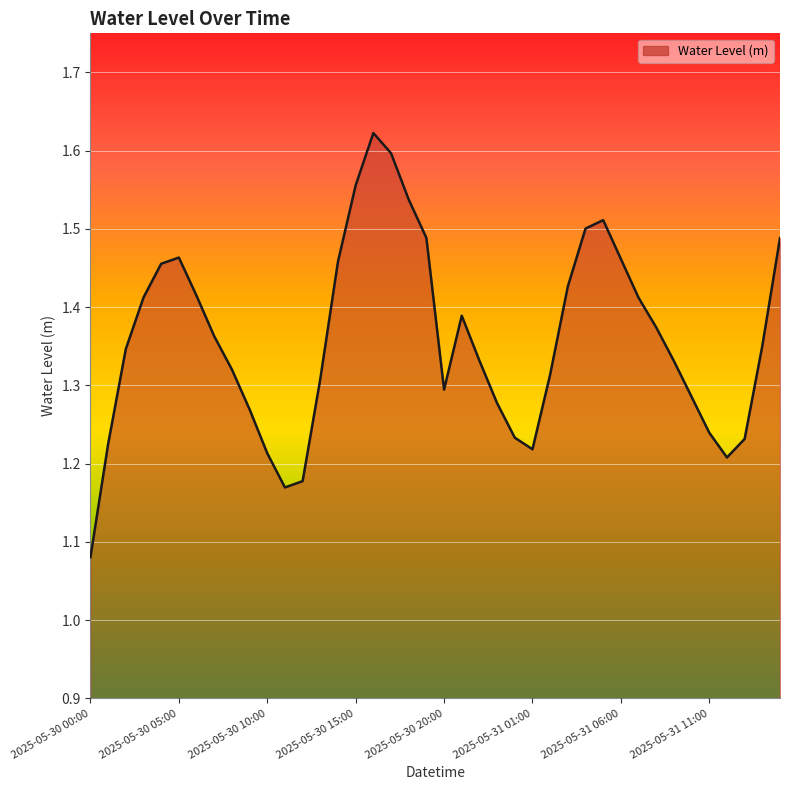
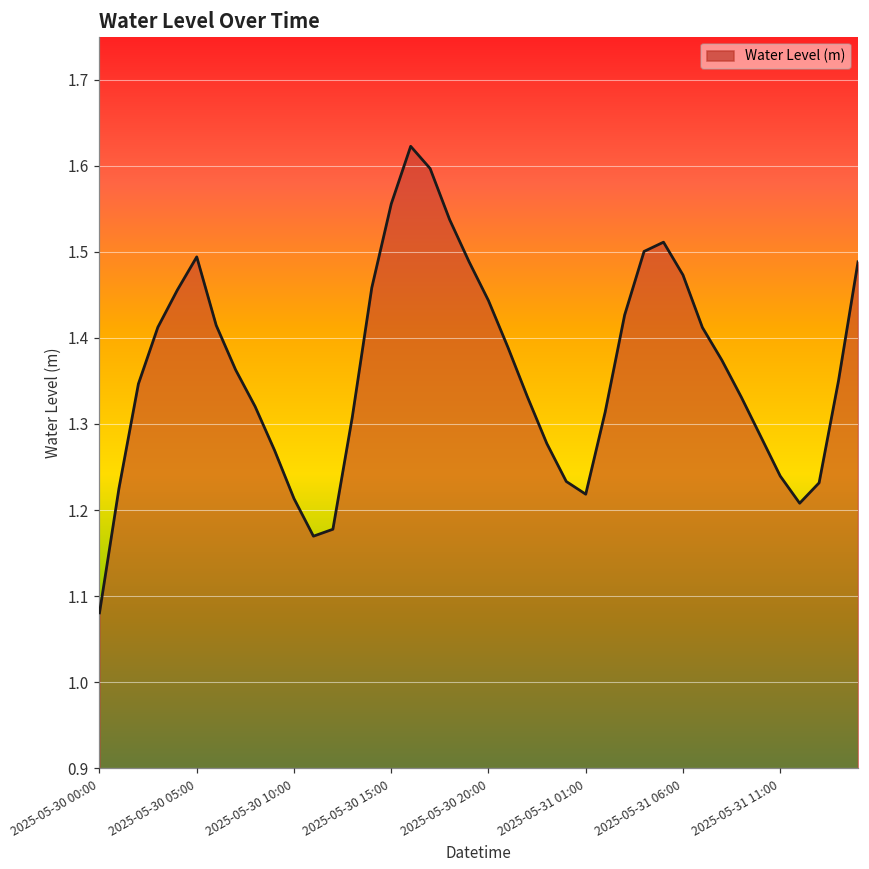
  {
    "2025-05-30 00:00": 1.08,
-   "2025-05-30 05:00": 1.46,
+   "2025-05-30 05:00": 1.49,
    "2025-05-30 10:00": 1.21,
    "2025-05-30 15:00": 1.56,
-   "2025-05-30 20:00": 1.29,
+   "2025-05-30 20:00": 1.44,
    "2025-05-31 01:00": 1.22,
-   "2025-05-31 06:00": 1.46,
+   "2025-05-31 06:00": 1.47,
    "2025-05-31 11:00": 1.24
  }
